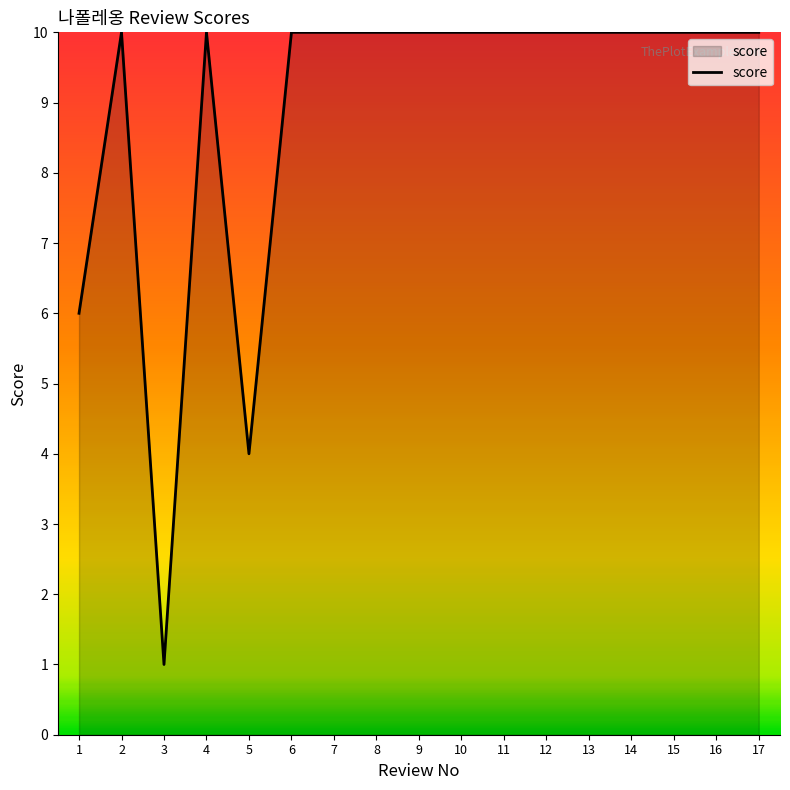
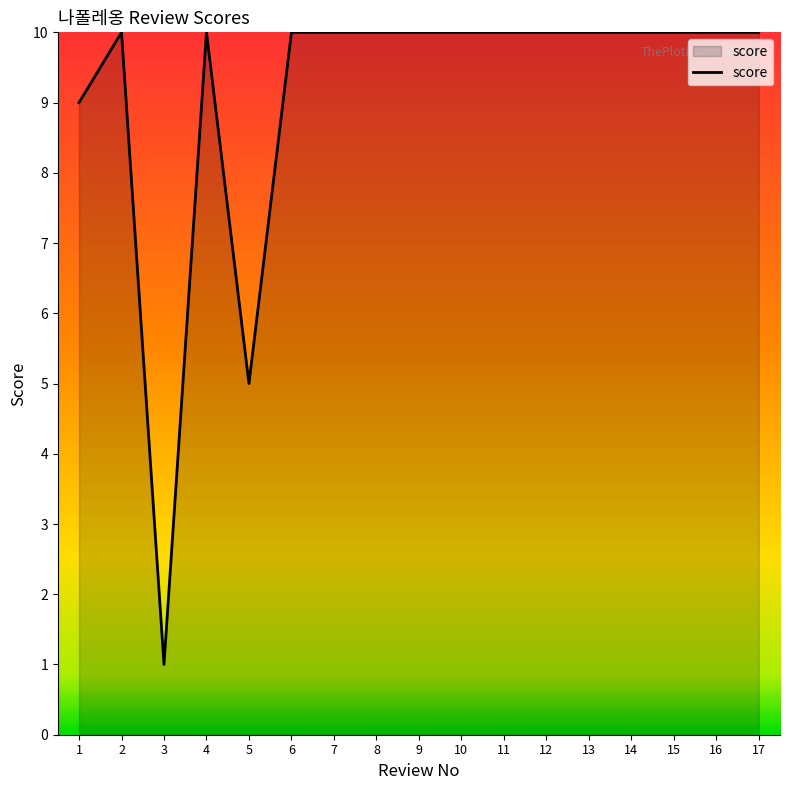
  {
-   "1": 6,
+   "1": 9,
    "2": 10,
    "3": 1,
    "4": 10,
-   "5": 4,
+   "5": 5,
    "6": 10,
    "7": 10,
    "8": 10,
    "9": 10,
    "10": 10,
    "11": 10,
    "12": 10,
    "13": 10,
    "14": 10,
    "15": 10,
    "16": 10,
    "17": 10
  }
